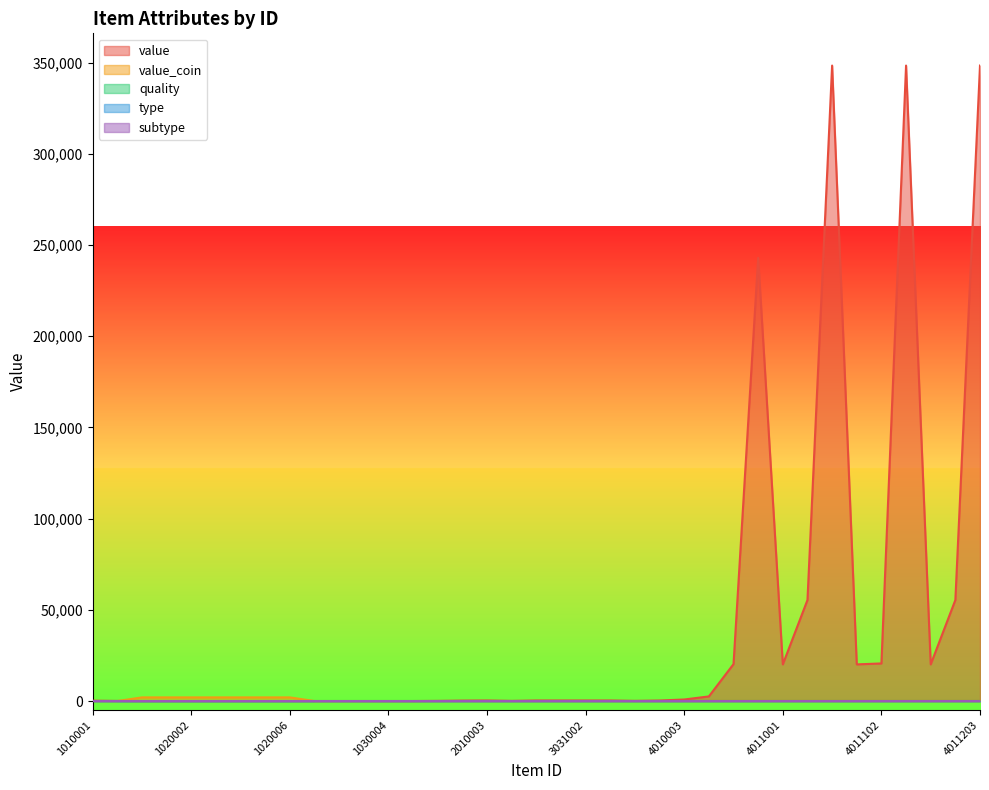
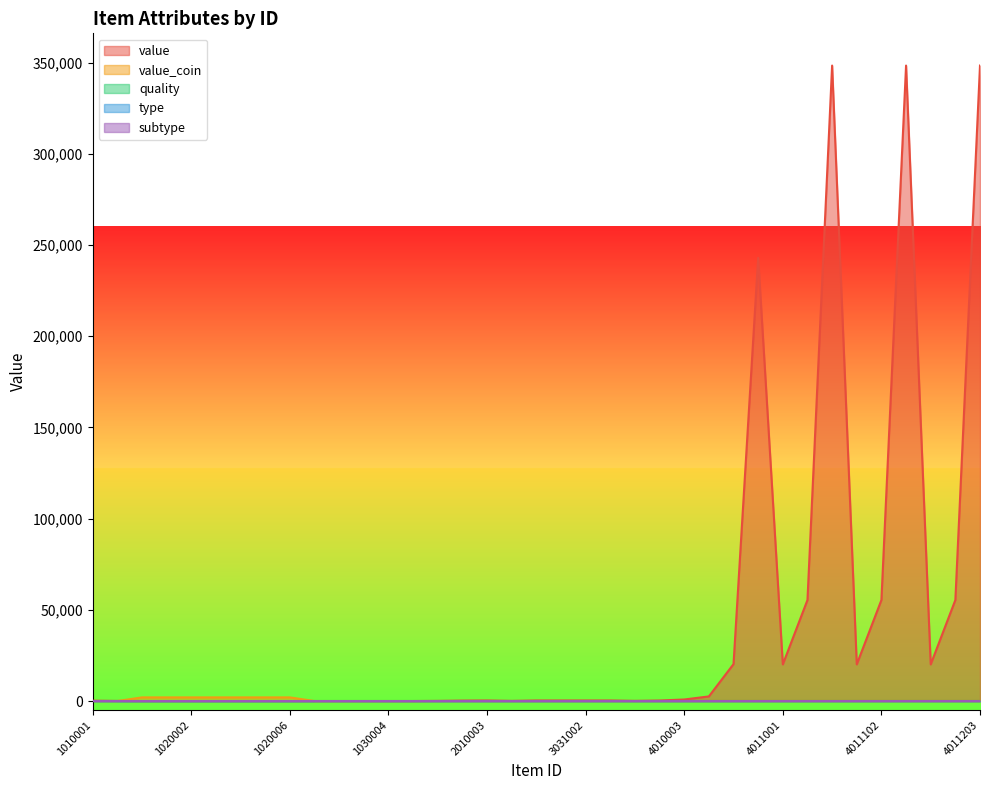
  {
    "value": {
      "4011001": "20,000",
-     "4011102": "21,000",
+     "4011102": "55,000",
      "4011203": "348,000"
    },
    "value_coin": {
      "1020002": "2,000",
      "1020006": "2,000"
    }
  }
